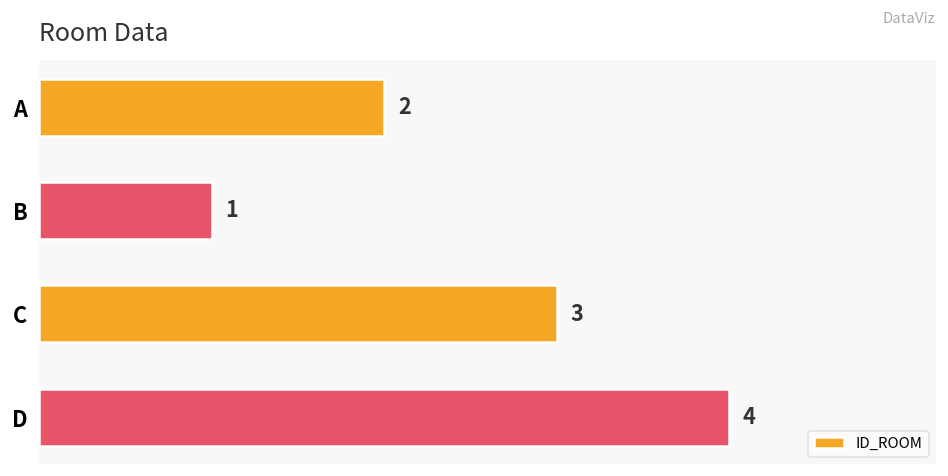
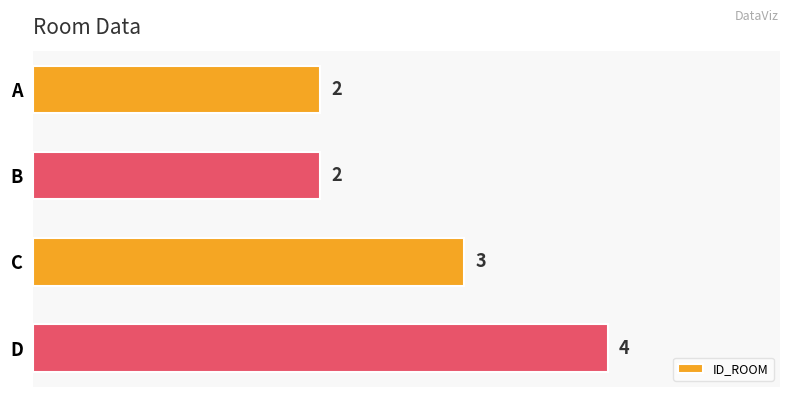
  {
    "A": 2,
-   "B": 1,
+   "B": 2,
    "C": 3,
    "D": 4
  }
